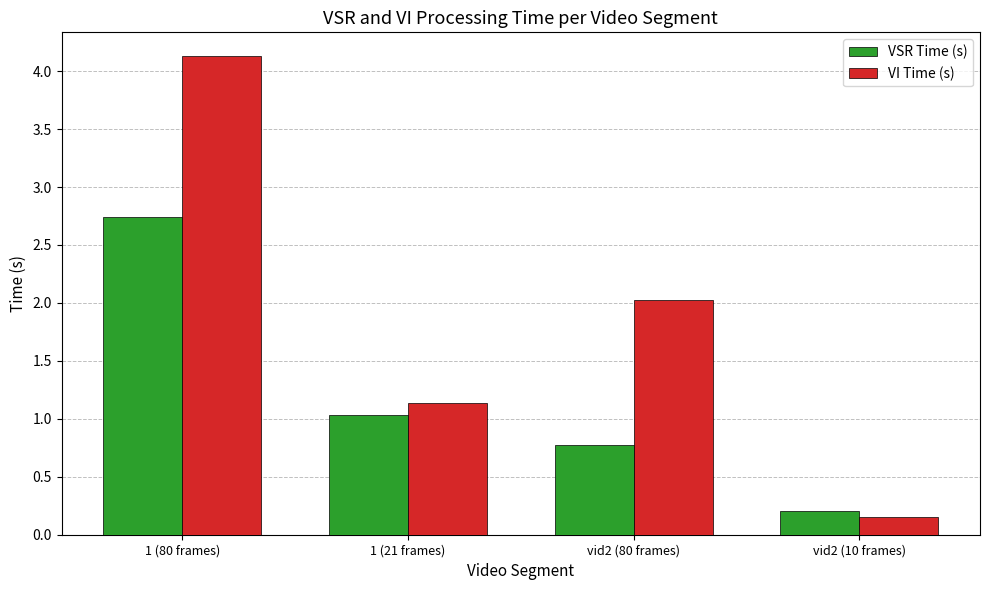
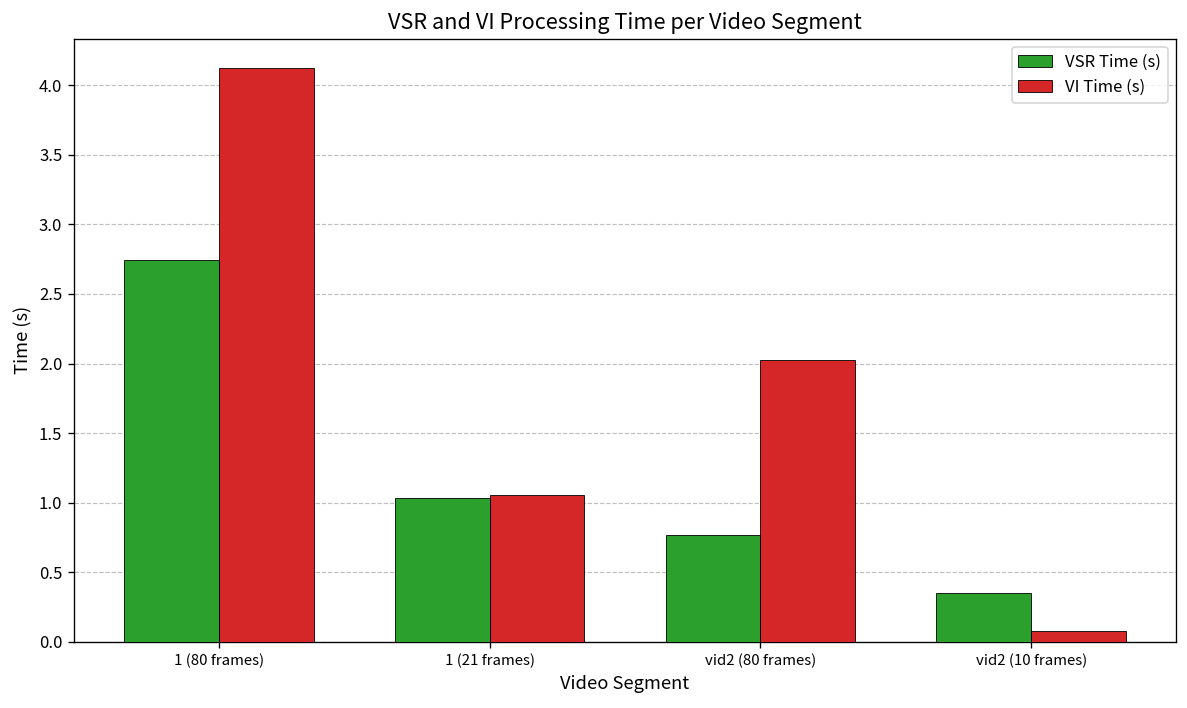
  {
    "VSR Time (s)": {
      "1 (80 frames)": 2.74,
      "1 (21 frames)": 1.03,
      "vid2 (80 frames)": 0.77,
-     "vid2 (10 frames)": 0.21
+     "vid2 (10 frames)": 0.35
    },
    "VI Time (s)": {
      "1 (80 frames)": 4.13,
-     "1 (21 frames)": 1.14,
+     "1 (21 frames)": 1.06,
      "vid2 (80 frames)": 2.03,
-     "vid2 (10 frames)": 0.15
+     "vid2 (10 frames)": 0.08
    }
  }
